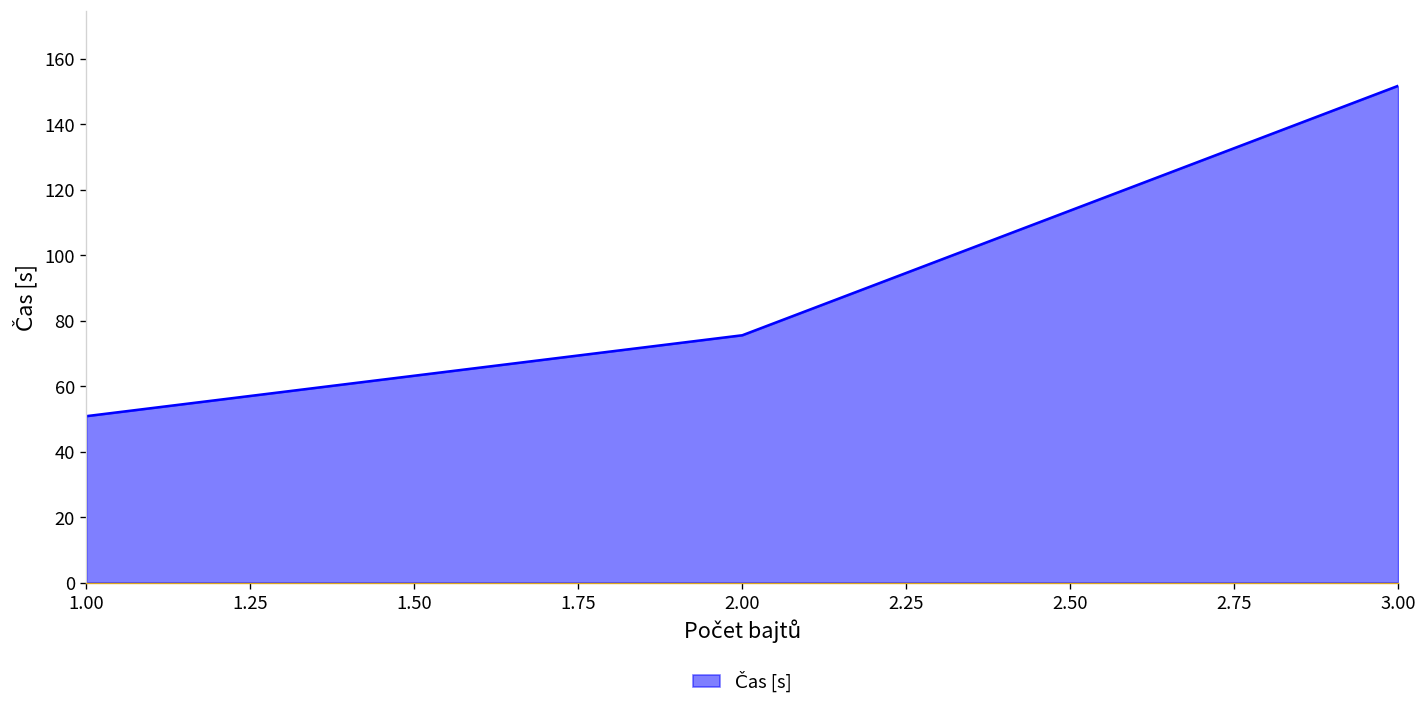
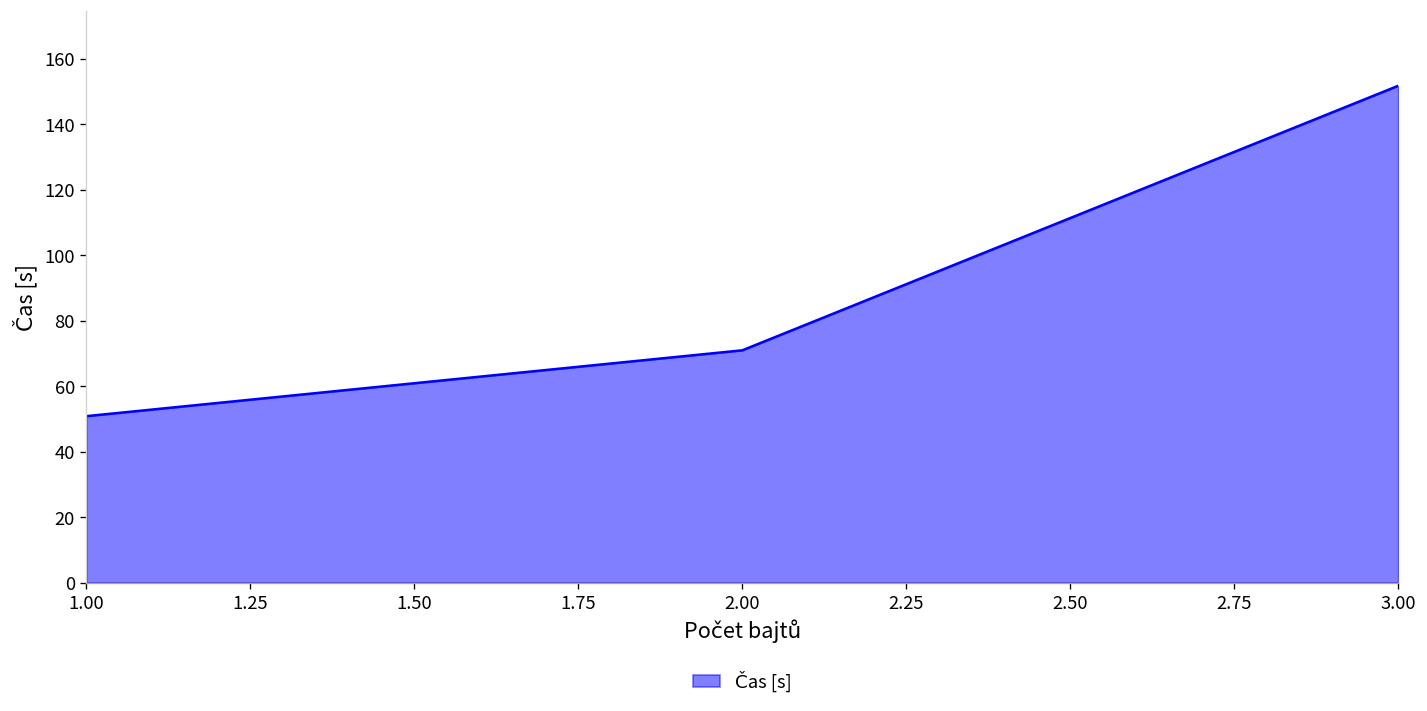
  {
    "1.00": 51,
-   "2.00": 76,
+   "2.00": 71,
    "3.00": 152
  }
